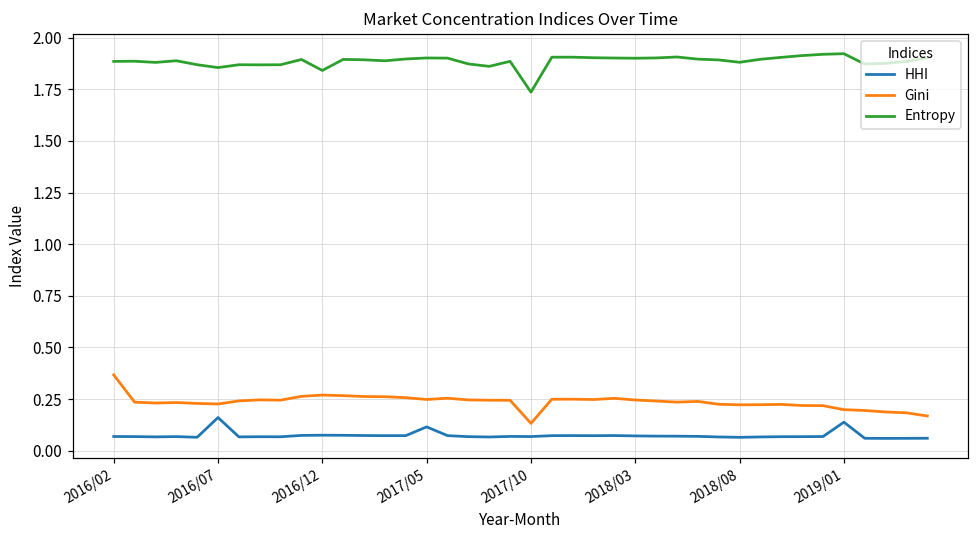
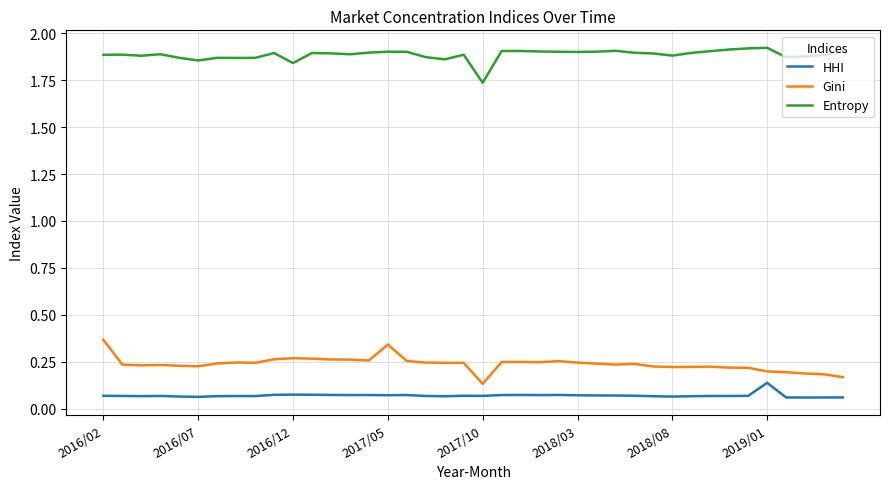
  {
    "HHI": {
      "2016/02": 0.07,
-     "2016/07": 0.16,
+     "2016/07": 0.06,
      "2016/12": 0.08,
-     "2017/05": 0.12,
+     "2017/05": 0.07,
      "2017/10": 0.07,
      "2018/03": 0.07,
      "2018/08": 0.07,
      "2019/01": 0.14
    },
    "Gini": {
      "2016/02": 0.37,
      "2016/07": 0.23,
      "2016/12": 0.27,
-     "2017/05": 0.25,
+     "2017/05": 0.34,
      "2017/10": 0.13,
      "2018/03": 0.25,
      "2018/08": 0.22,
      "2019/01": 0.20
    },
    "Entropy": {
      "2016/02": 1.88,
      "2016/07": 1.85,
      "2016/12": 1.84,
      "2017/05": 1.90,
      "2017/10": 1.74,
      "2018/03": 1.90,
      "2018/08": 1.88,
      "2019/01": 1.92
    }
  }
